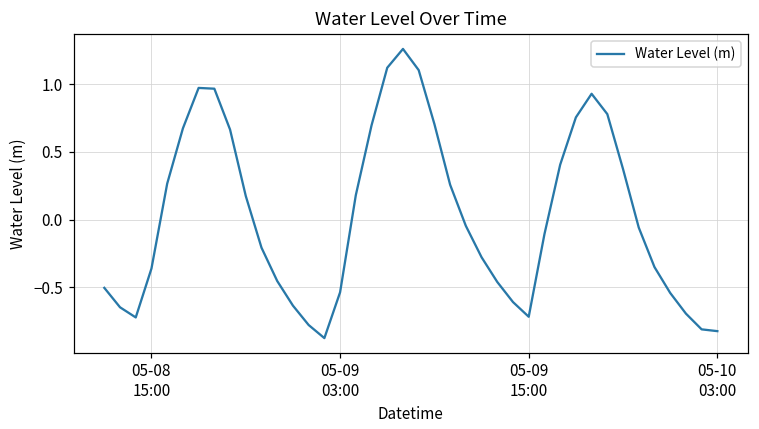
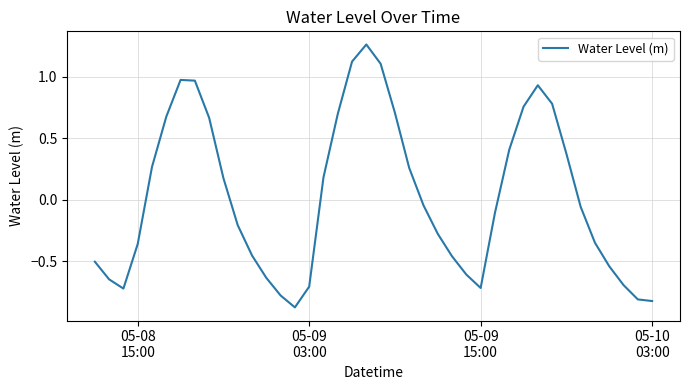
  {
    "05-08 15:00": -0.36,
-   "05-09 03:00": -0.54,
+   "05-09 03:00": -0.71,
    "05-09 15:00": -0.72,
    "05-10 03:00": -0.82
  }
